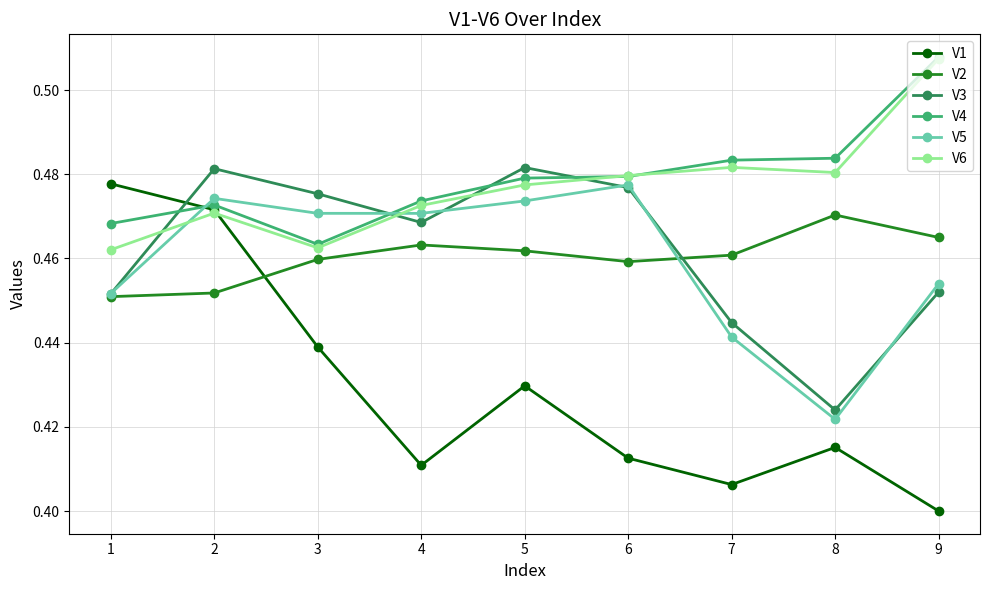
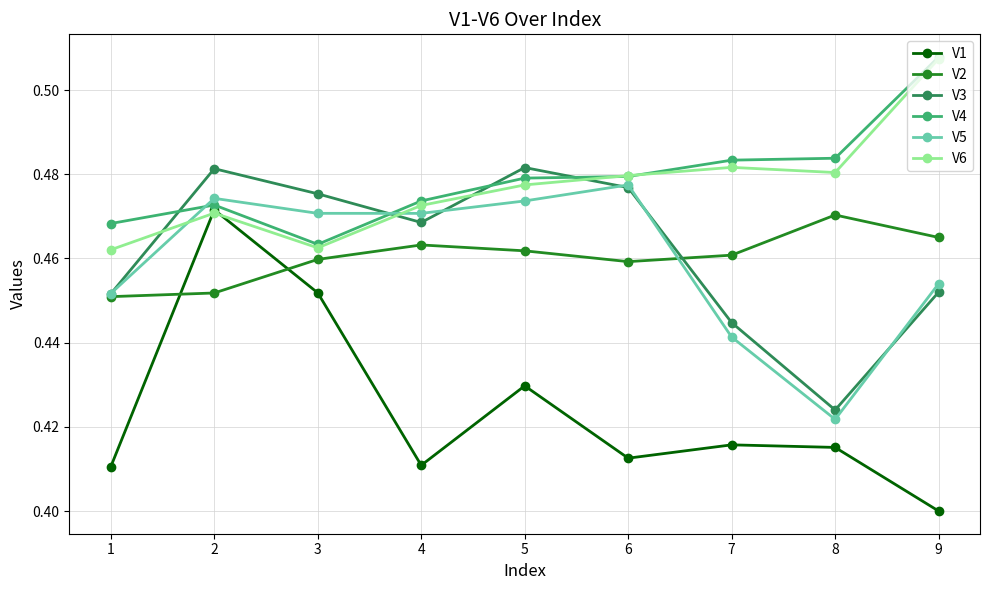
  {
    "V1": {
-     "1": 0.478,
+     "1": 0.411,
      "2": 0.472,
-     "3": 0.439,
+     "3": 0.452,
      "4": 0.411,
      "5": 0.430,
      "6": 0.413,
-     "7": 0.406,
+     "7": 0.416,
      "8": 0.415,
      "9": 0.400
    }
  }
